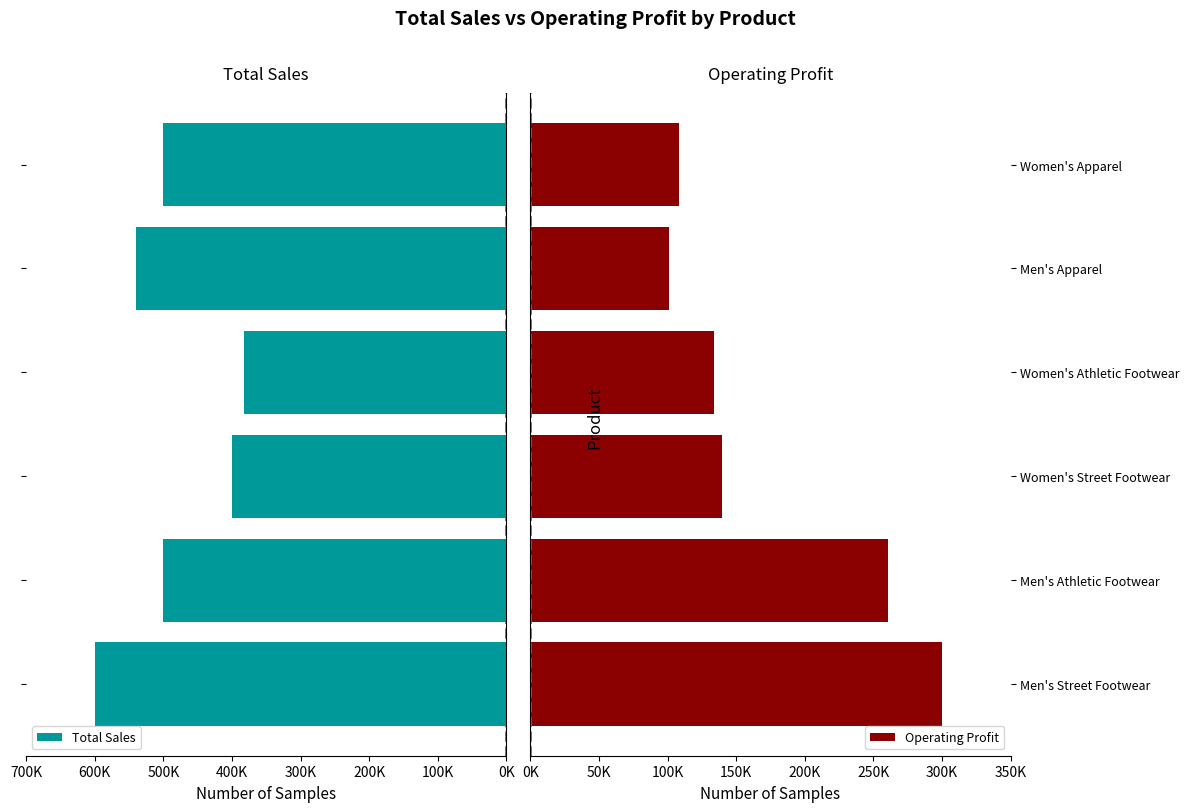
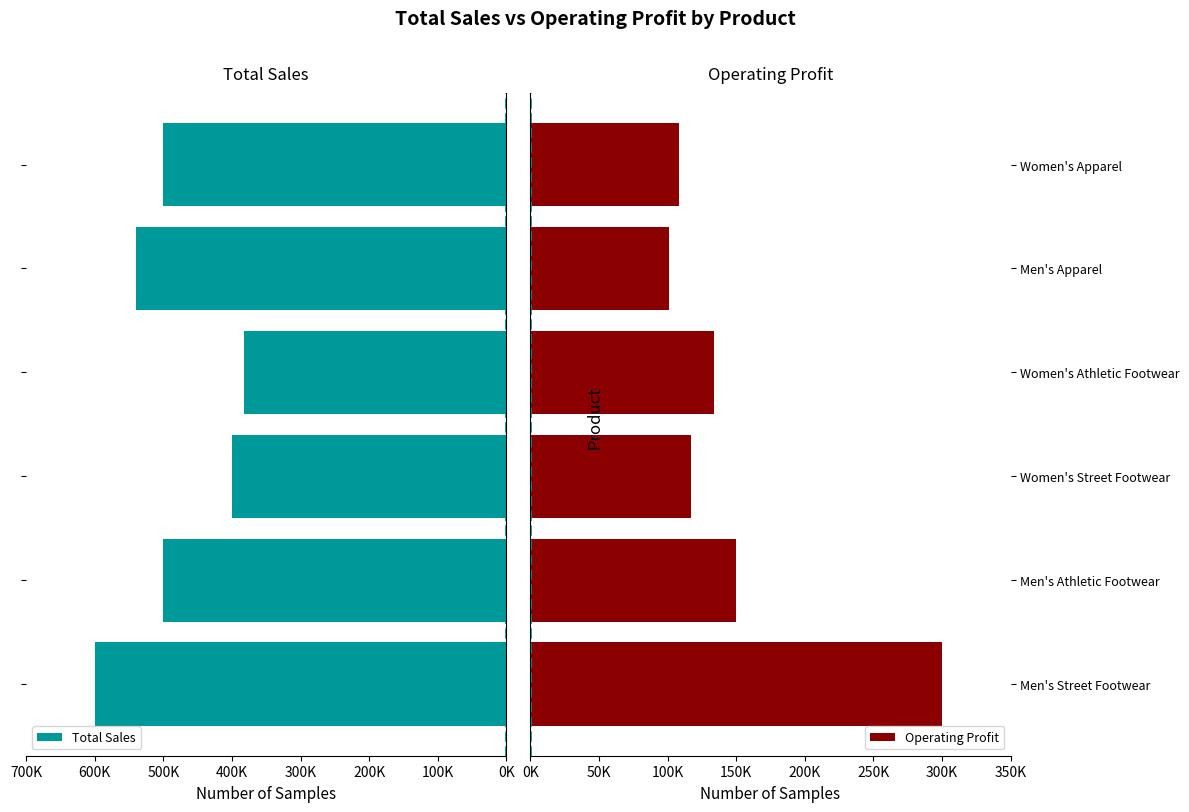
  {
    "Operating Profit": {
      "Women's Apparel": 108000,
      "Men's Apparel": 101000,
      "Women's Athletic Footwear": 134000,
-     "Women's Street Footwear": 140000,
-     "Men's Athletic Footwear": 261000,
+     "Women's Street Footwear": 117000,
+     "Men's Athletic Footwear": 150000,
      "Men's Street Footwear": 300000
    }
  }
